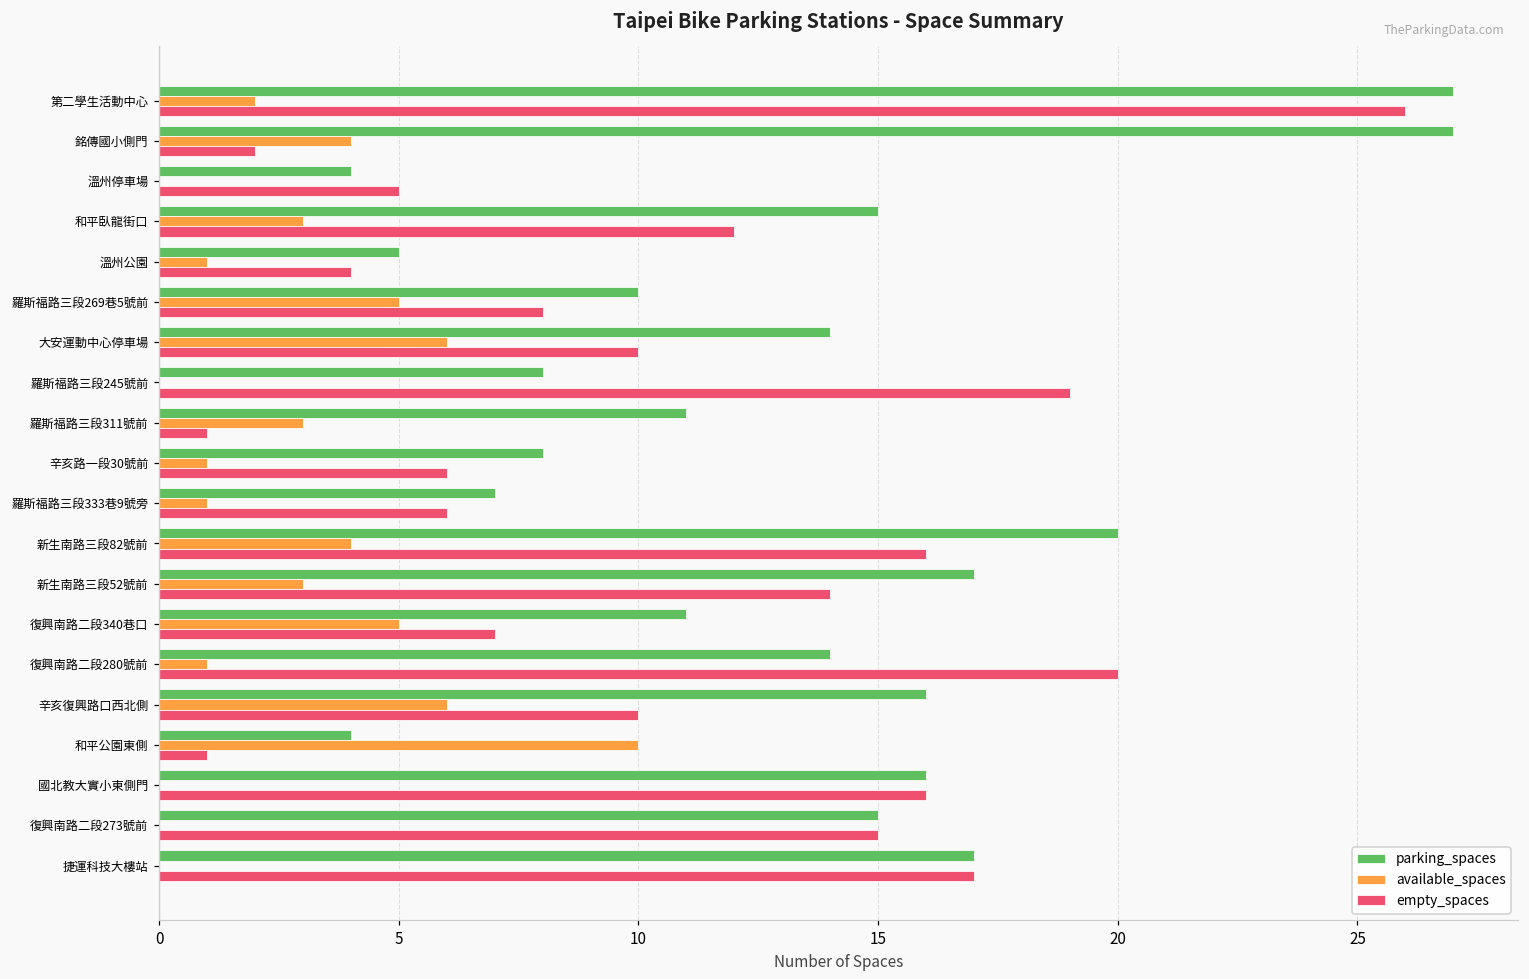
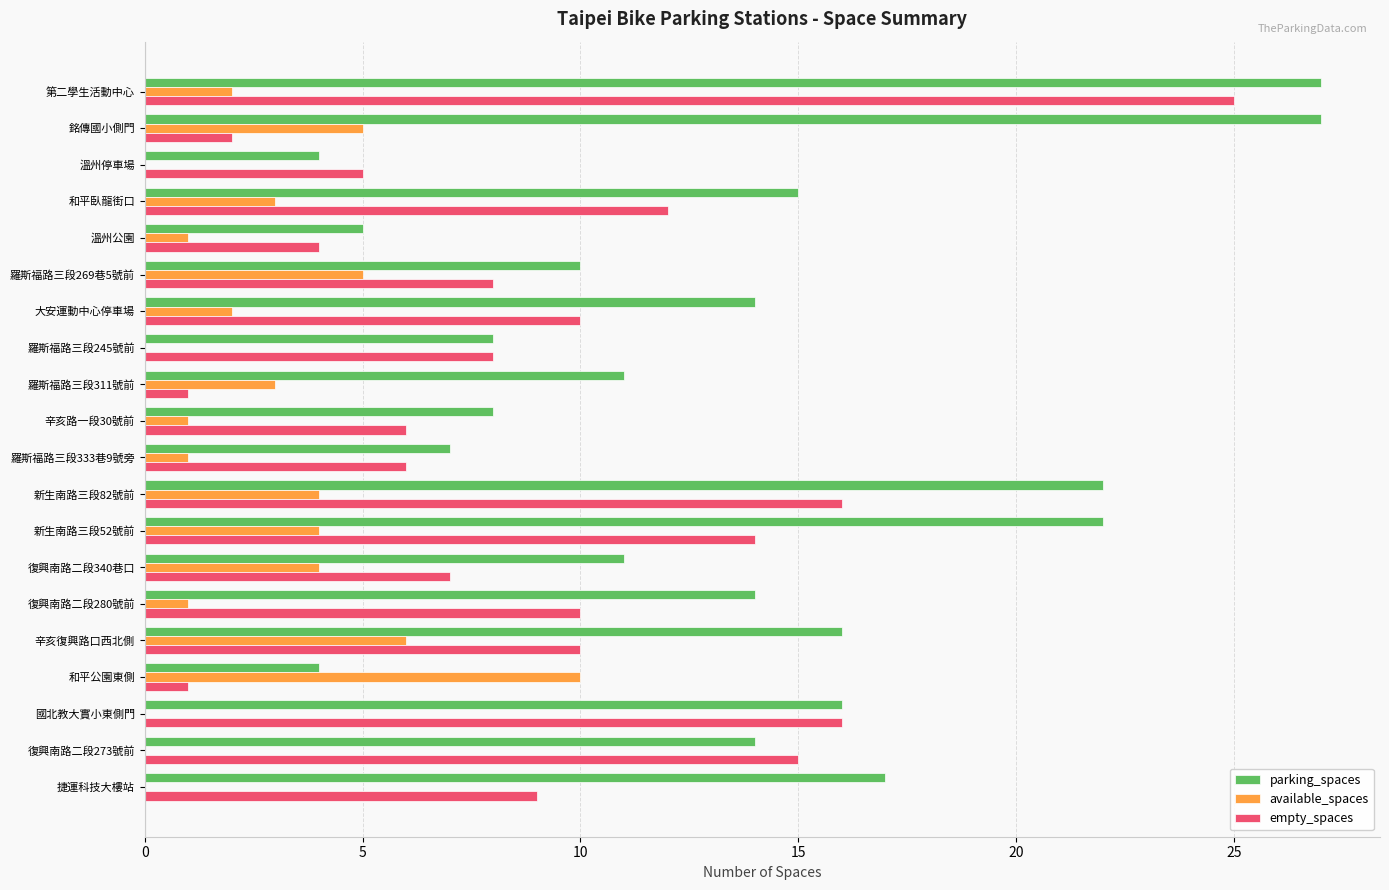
  {
    "parking_spaces": {
      "第二學生活動中心": 27,
      "銘傳國小側門": 27,
      "溫州停車場": 4,
      "和平臥龍街口": 15,
      "溫州公園": 5,
      "羅斯福路三段269巷5號前": 10,
      "大安運動中心停車場": 14,
      "羅斯福路三段245號前": 8,
      "羅斯福路三段311號前": 11,
      "辛亥路一段30號前": 8,
      "羅斯福路三段333巷9號旁": 7,
-     "新生南路三段82號前": 20,
-     "新生南路三段52號前": 17,
+     "新生南路三段82號前": 22,
+     "新生南路三段52號前": 22,
      "復興南路二段340巷口": 11,
      "復興南路二段280號前": 14,
      "辛亥復興路口西北側": 16,
      "和平公園東側": 4,
      "國北教大實小東側門": 16,
-     "復興南路二段273號前": 15,
+     "復興南路二段273號前": 14,
      "捷運科技大樓站": 17
    },
    "available_spaces": {
      "第二學生活動中心": 2,
-     "銘傳國小側門": 4,
+     "銘傳國小側門": 5,
      "溫州停車場": 0,
      "和平臥龍街口": 3,
      "溫州公園": 1,
      "羅斯福路三段269巷5號前": 5,
-     "大安運動中心停車場": 6,
+     "大安運動中心停車場": 2,
      "羅斯福路三段245號前": 0,
      "羅斯福路三段311號前": 3,
      "辛亥路一段30號前": 1,
      "羅斯福路三段333巷9號旁": 1,
      "新生南路三段82號前": 4,
-     "新生南路三段52號前": 3,
-     "復興南路二段340巷口": 5,
+     "新生南路三段52號前": 4,
+     "復興南路二段340巷口": 4,
      "復興南路二段280號前": 1,
      "辛亥復興路口西北側": 6,
      "和平公園東側": 10,
      "國北教大實小東側門": 0,
      "復興南路二段273號前": 0,
      "捷運科技大樓站": 0
    },
    "empty_spaces": {
-     "第二學生活動中心": 26,
+     "第二學生活動中心": 25,
      "銘傳國小側門": 2,
      "溫州停車場": 5,
      "和平臥龍街口": 12,
      "溫州公園": 4,
      "羅斯福路三段269巷5號前": 8,
      "大安運動中心停車場": 10,
-     "羅斯福路三段245號前": 19,
+     "羅斯福路三段245號前": 8,
      "羅斯福路三段311號前": 1,
      "辛亥路一段30號前": 6,
      "羅斯福路三段333巷9號旁": 6,
      "新生南路三段82號前": 16,
      "新生南路三段52號前": 14,
      "復興南路二段340巷口": 7,
-     "復興南路二段280號前": 20,
+     "復興南路二段280號前": 10,
      "辛亥復興路口西北側": 10,
      "和平公園東側": 1,
      "國北教大實小東側門": 16,
      "復興南路二段273號前": 15,
-     "捷運科技大樓站": 17
+     "捷運科技大樓站": 9
    }
  }
